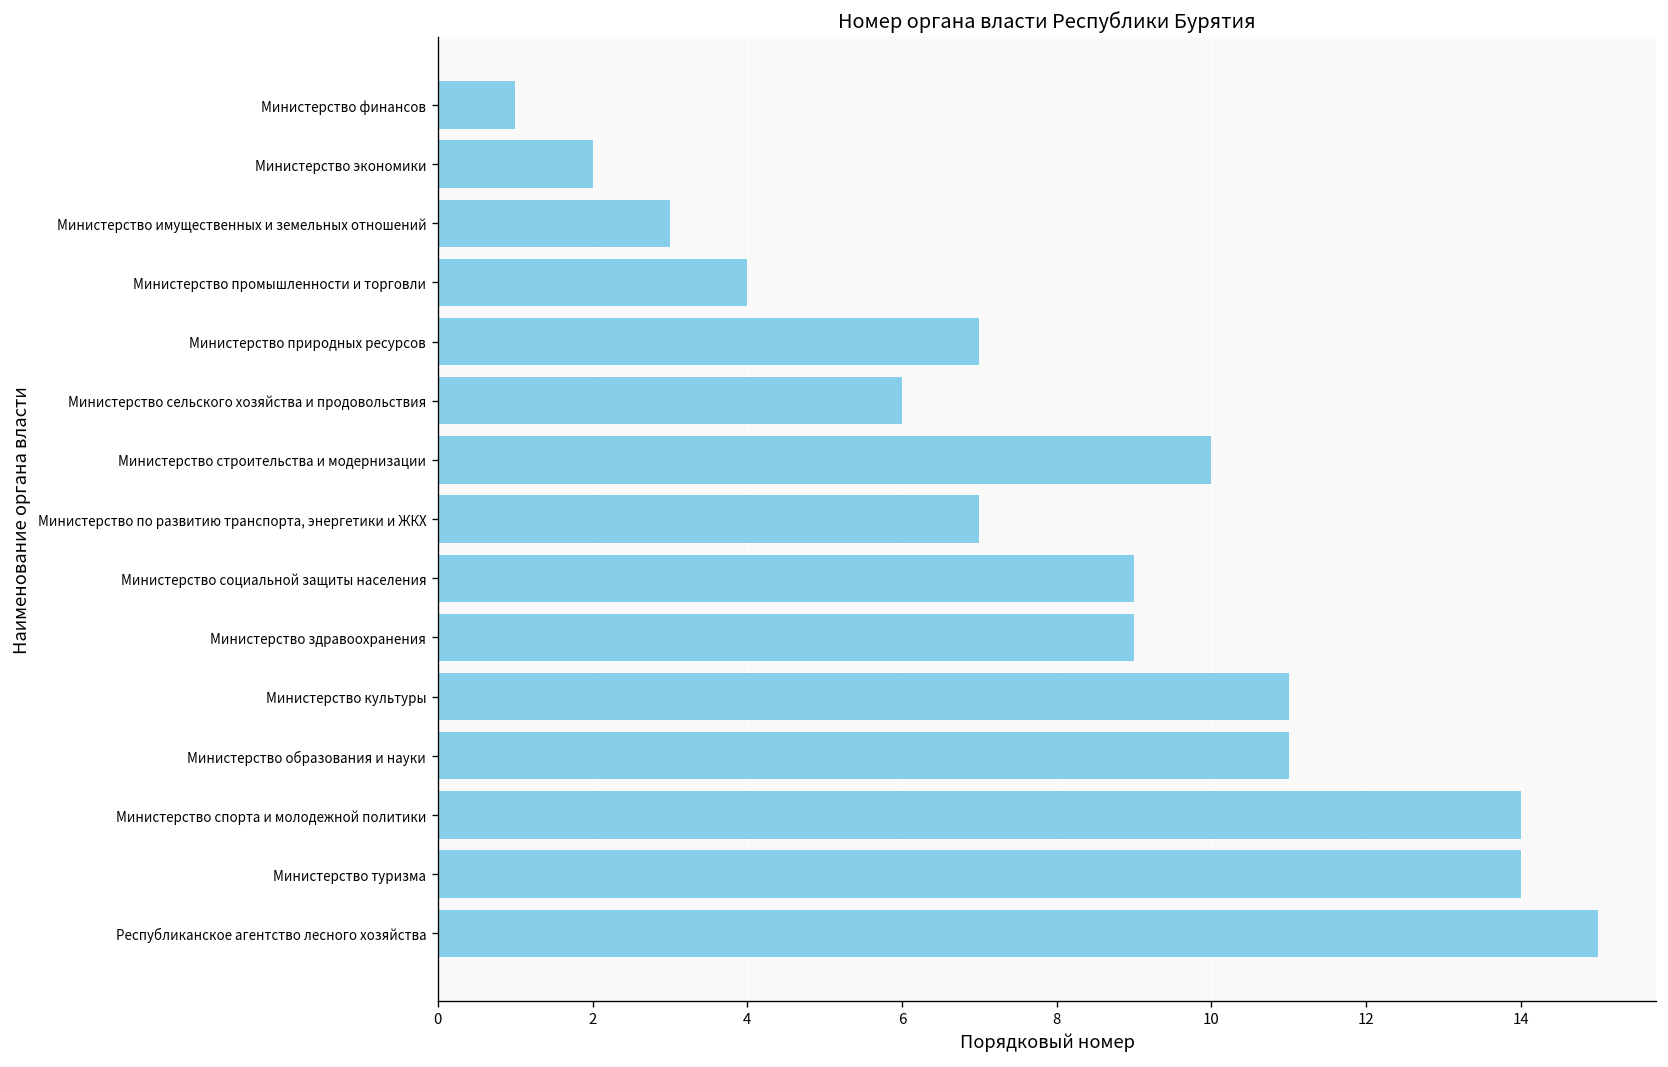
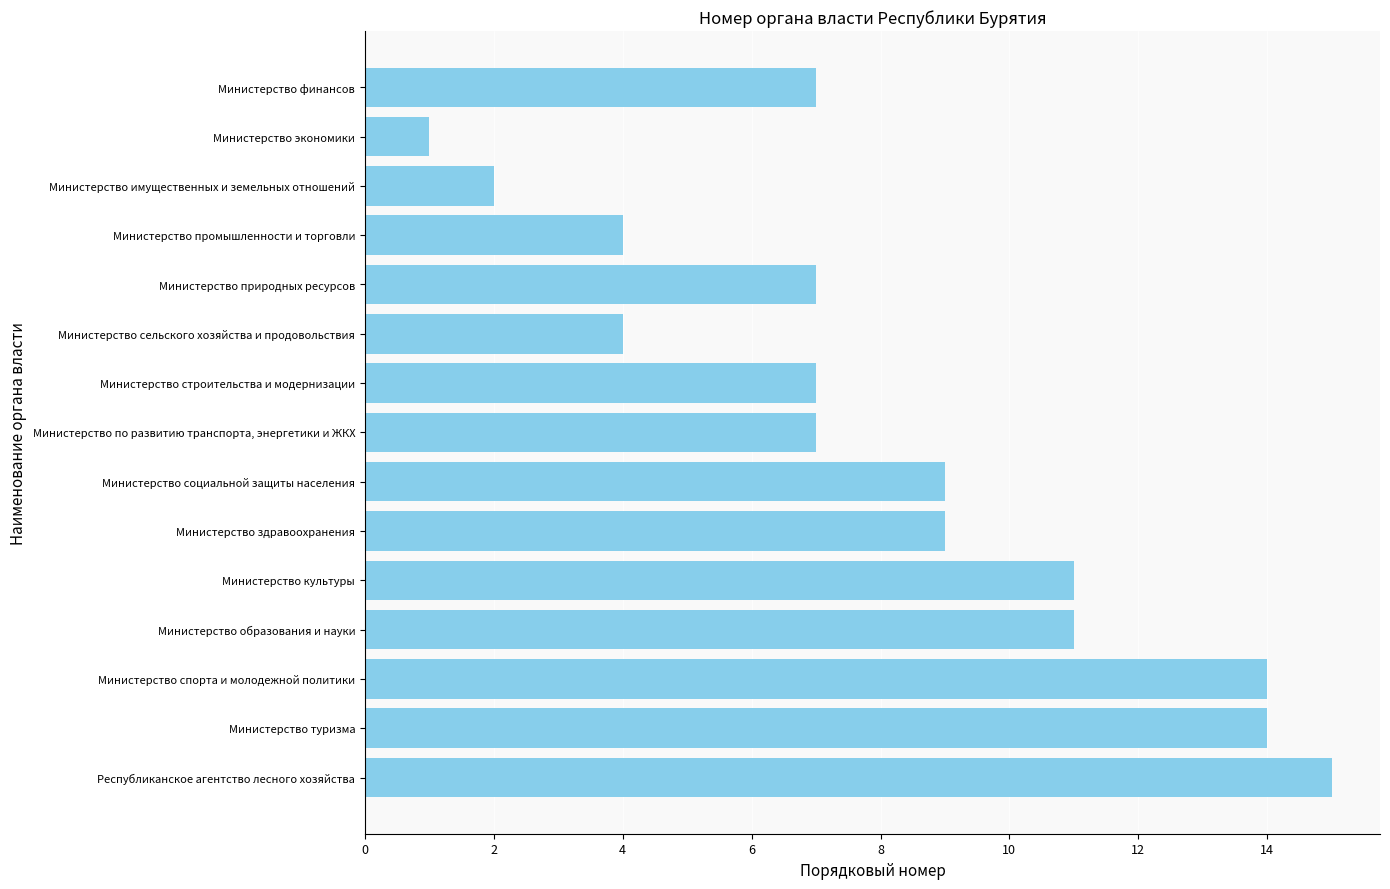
  {
-   "Министерство финансов": 1,
-   "Министерство экономики": 2,
-   "Министерство имущественных и земельных отношений": 3,
+   "Министерство финансов": 7,
+   "Министерство экономики": 1,
+   "Министерство имущественных и земельных отношений": 2,
    "Министерство промышленности и торговли": 4,
    "Министерство природных ресурсов": 7,
-   "Министерство сельского хозяйства и продовольствия": 6,
-   "Министерство строительства и модернизации": 10,
+   "Министерство сельского хозяйства и продовольствия": 4,
+   "Министерство строительства и модернизации": 7,
    "Министерство по развитию транспорта, энергетики и ЖКХ": 7,
    "Министерство социальной защиты населения": 9,
    "Министерство здравоохранения": 9,
    "Министерство культуры": 11,
    "Министерство образования и науки": 11,
    "Министерство спорта и молодежной политики": 14,
    "Министерство туризма": 14,
    "Республиканское агентство лесного хозяйства": 15
  }
